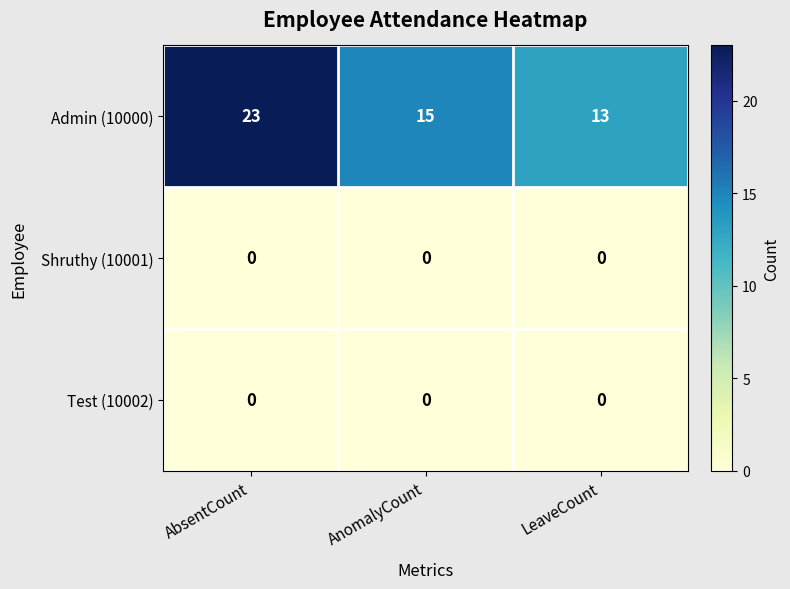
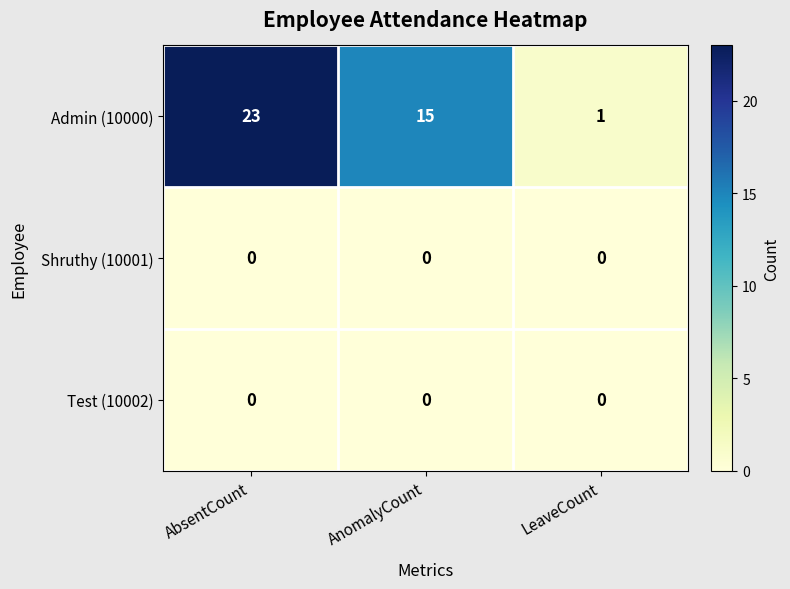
  {
    "Admin (10000)": {
      "AbsentCount": 23,
      "AnomalyCount": 15,
-     "LeaveCount": 13
+     "LeaveCount": 1
    },
    "Shruthy (10001)": {
      "AbsentCount": 0,
      "AnomalyCount": 0,
      "LeaveCount": 0
    },
    "Test (10002)": {
      "AbsentCount": 0,
      "AnomalyCount": 0,
      "LeaveCount": 0
    }
  }
